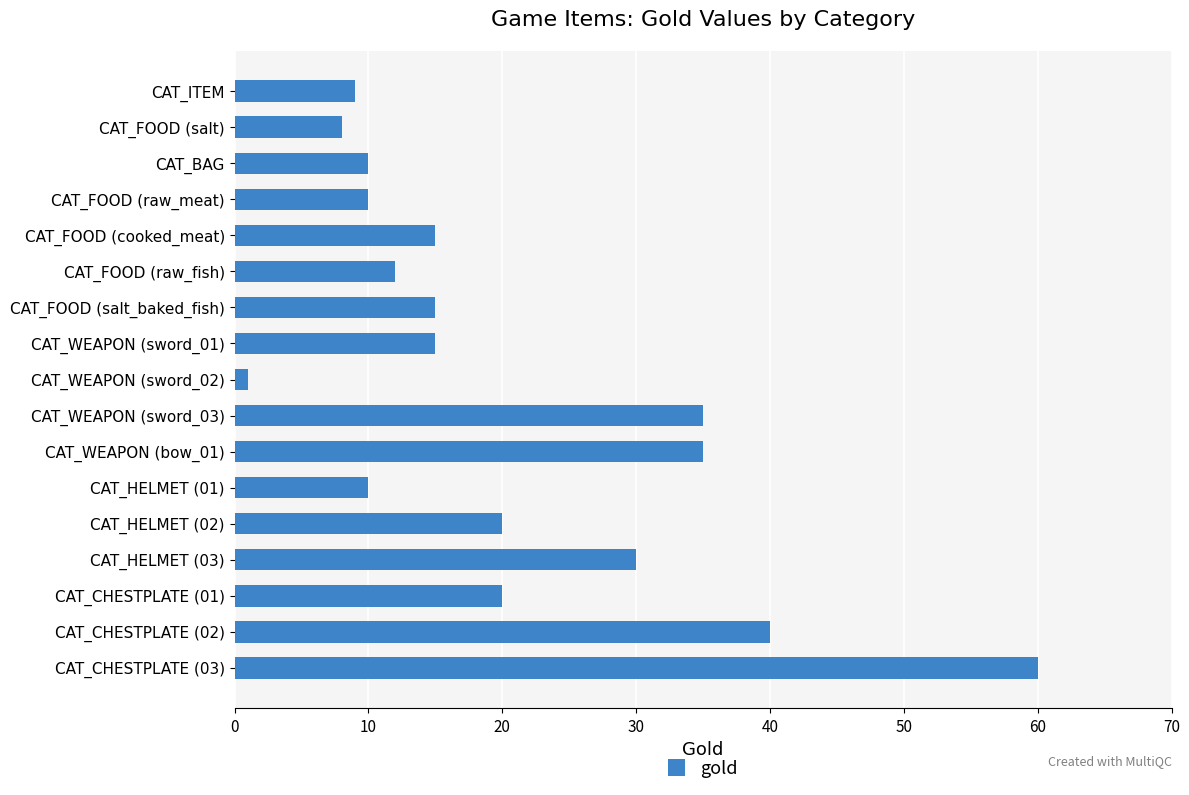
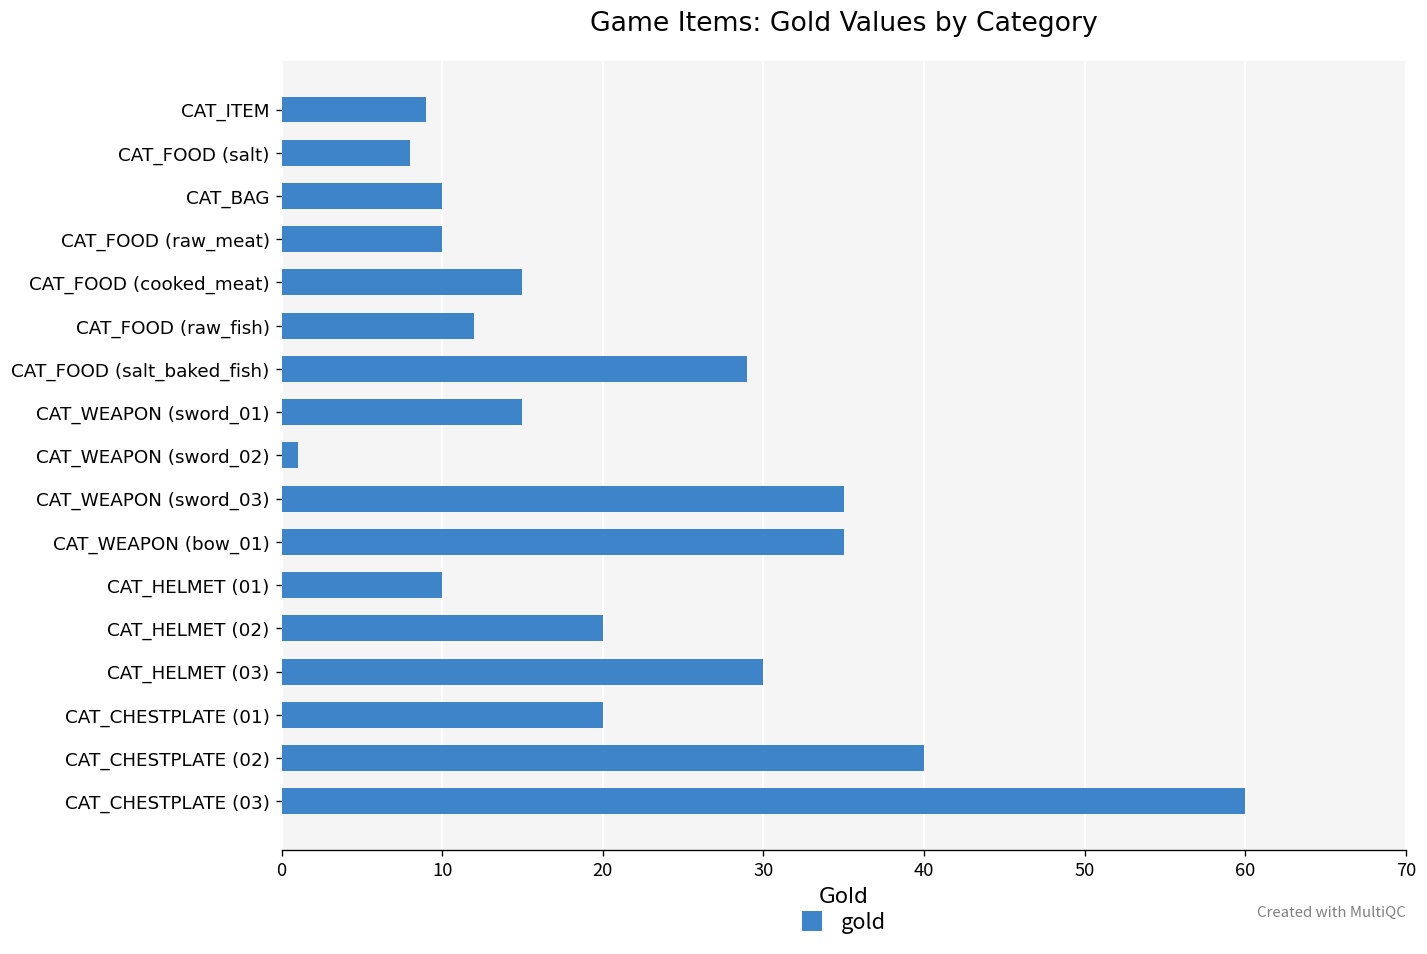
  {
    "CAT_ITEM": 9,
    "CAT_FOOD (salt)": 8,
    "CAT_BAG": 10,
    "CAT_FOOD (raw_meat)": 10,
    "CAT_FOOD (cooked_meat)": 15,
    "CAT_FOOD (raw_fish)": 12,
-   "CAT_FOOD (salt_baked_fish)": 15,
+   "CAT_FOOD (salt_baked_fish)": 29,
    "CAT_WEAPON (sword_01)": 15,
    "CAT_WEAPON (sword_02)": 1,
    "CAT_WEAPON (sword_03)": 35,
    "CAT_WEAPON (bow_01)": 35,
    "CAT_HELMET (01)": 10,
    "CAT_HELMET (02)": 20,
    "CAT_HELMET (03)": 30,
    "CAT_CHESTPLATE (01)": 20,
    "CAT_CHESTPLATE (02)": 40,
    "CAT_CHESTPLATE (03)": 60
  }
